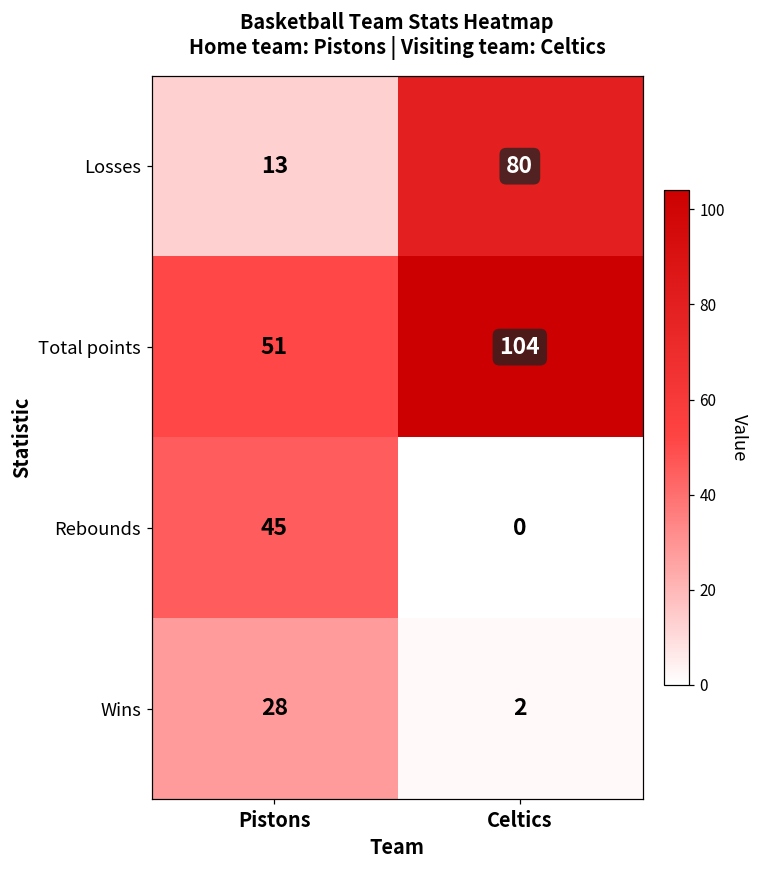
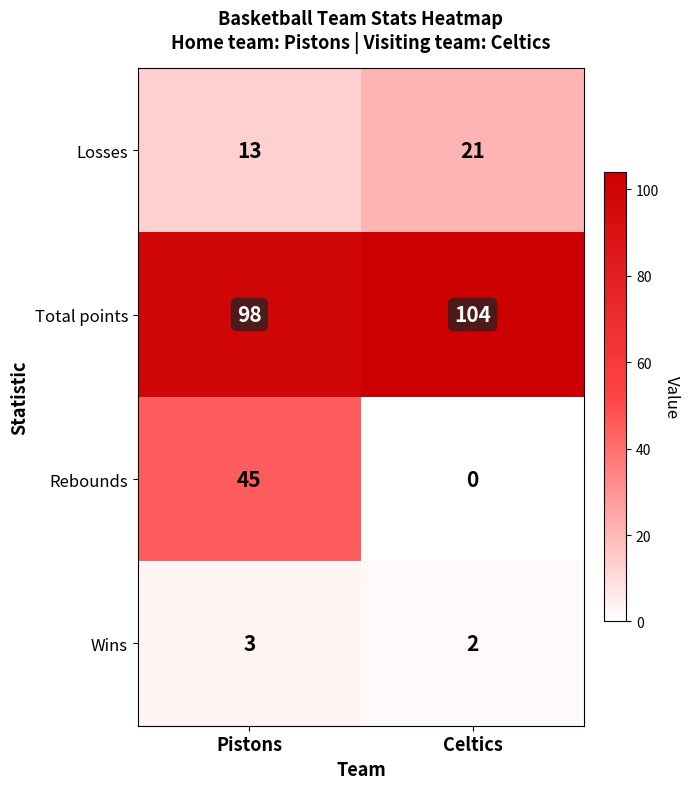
  {
    "Losses": {
-     "Celtics": 80
+     "Celtics": 21
    },
    "Total points": {
-     "Pistons": 51
+     "Pistons": 98
    },
    "Wins": {
-     "Pistons": 28
+     "Pistons": 3
    }
  }
